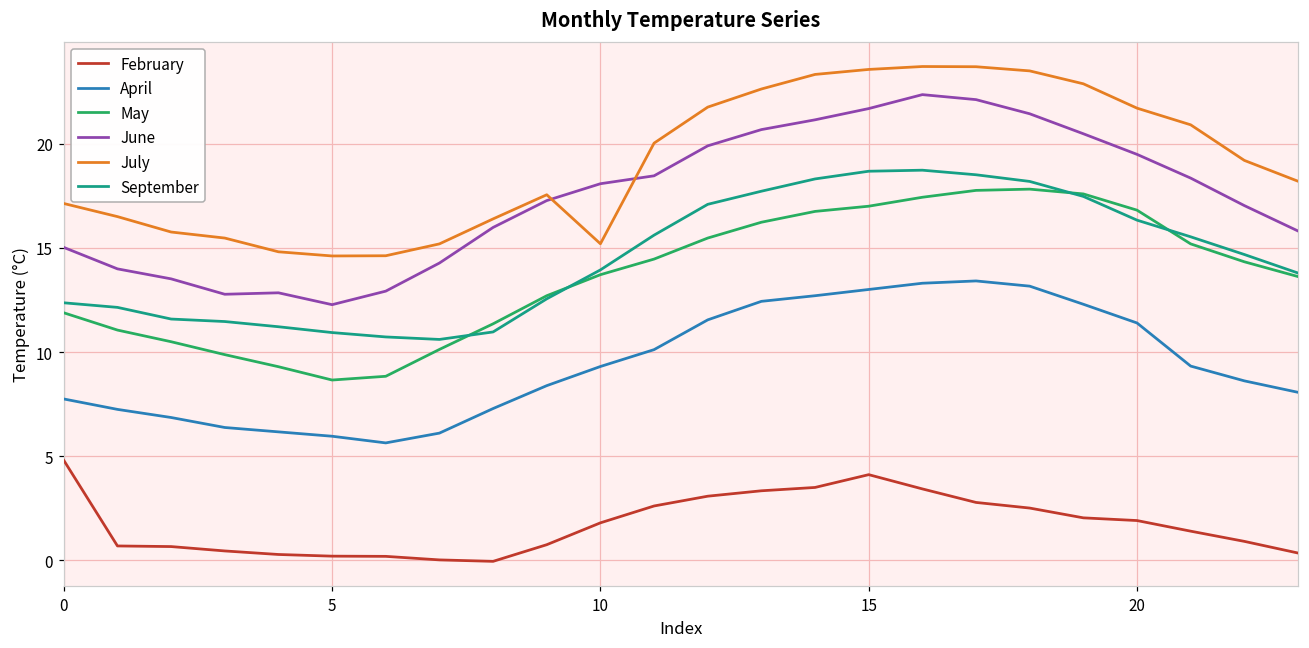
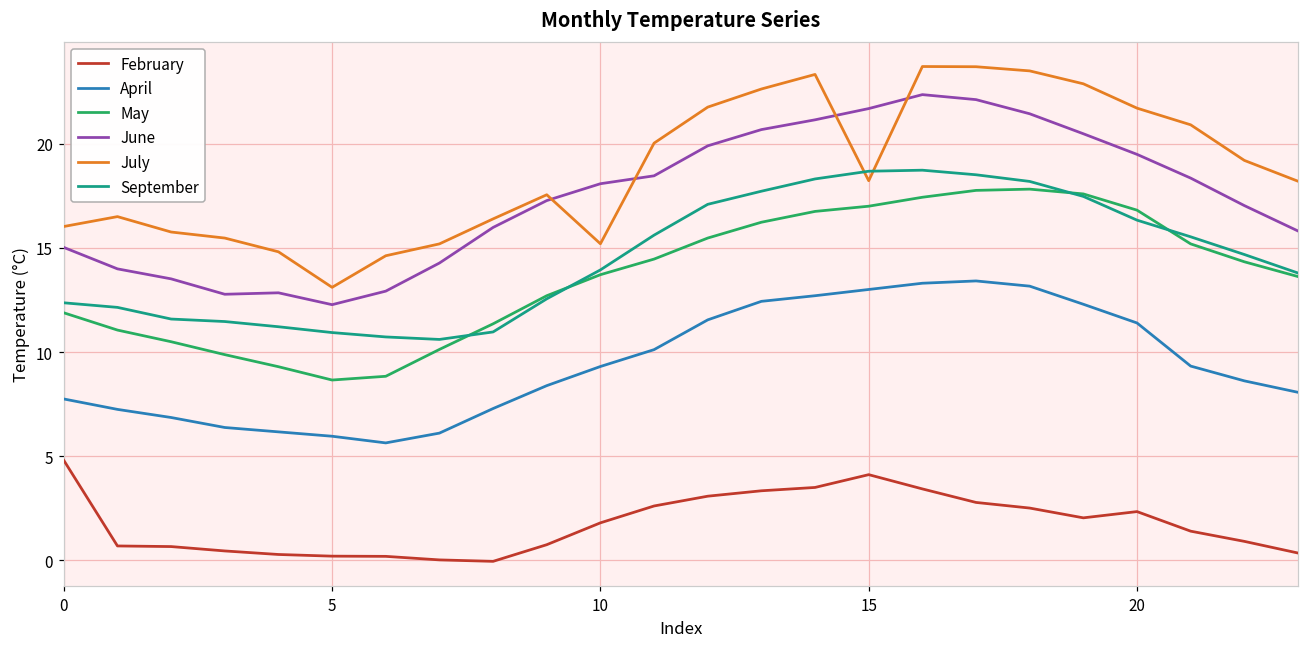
  {
    "February": {
      "0": 4.8,
      "5": 0.2,
      "10": 1.8,
      "15": 4.1,
-     "20": 1.9
+     "20": 2.3
    },
    "April": {
      "0": 7.7,
      "5": 6.0,
      "10": 9.3,
      "15": 13.0,
      "20": 11.4
    },
    "June": {
      "0": 15.0,
      "5": 12.3,
      "10": 18.1,
      "15": 21.7,
      "20": 19.5
    },
    "July": {
-     "0": 17.1,
-     "5": 14.6,
+     "0": 16.0,
+     "5": 13.1,
      "10": 15.2,
-     "15": 23.6,
+     "15": 18.2,
      "20": 21.7
    }
  }
